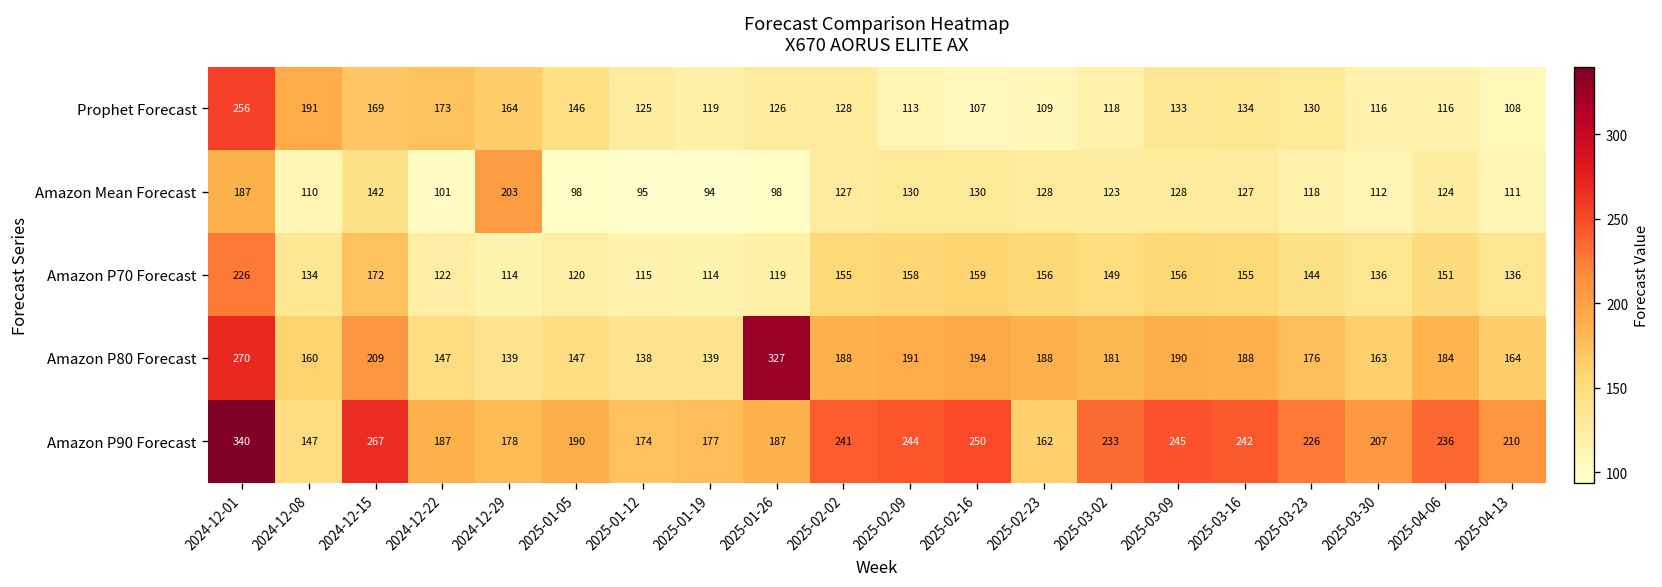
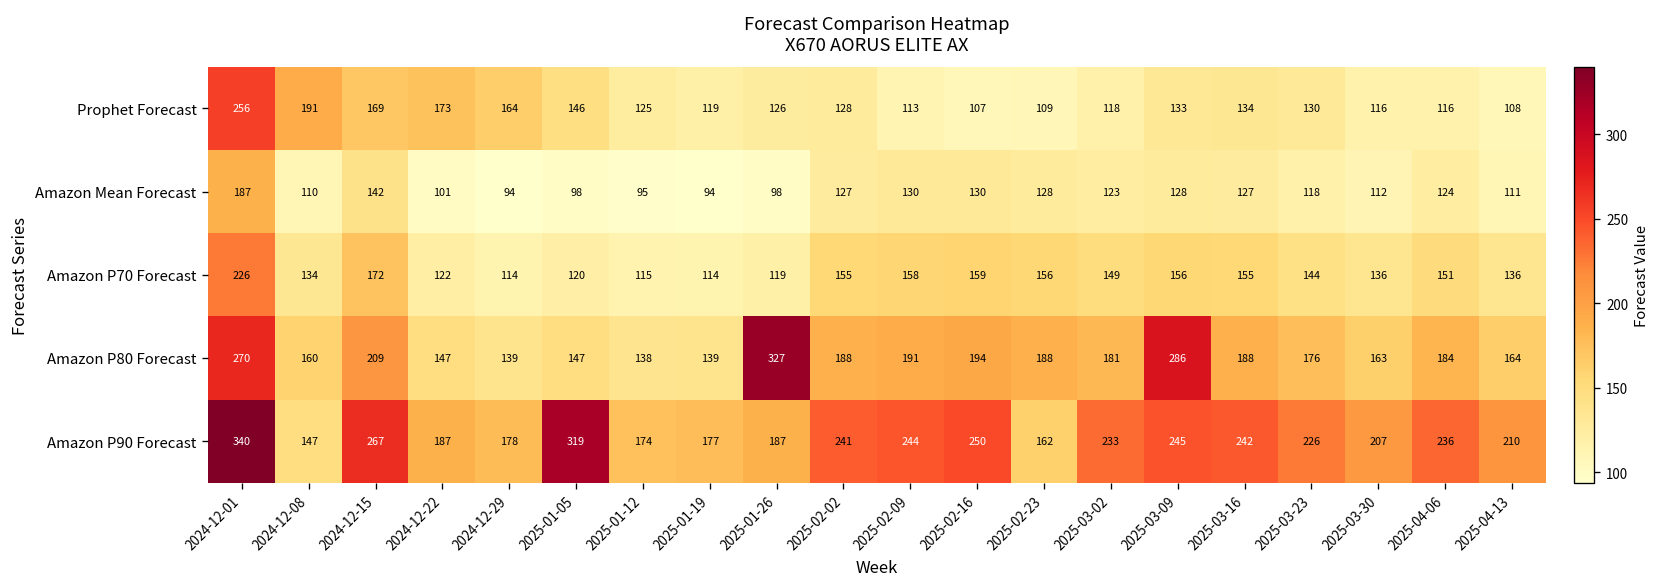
  {
    "Prophet Forecast": {
      "2024-12-01": 256,
      "2024-12-08": 191,
      "2024-12-15": 169,
      "2024-12-22": 173,
      "2024-12-29": 164,
      "2025-01-05": 146,
      "2025-01-12": 125,
      "2025-01-19": 119,
      "2025-01-26": 126,
      "2025-02-02": 128,
      "2025-02-09": 113,
      "2025-02-16": 107,
      "2025-02-23": 109,
      "2025-03-02": 118,
      "2025-03-09": 133,
      "2025-03-16": 134,
      "2025-03-23": 130,
      "2025-03-30": 116,
      "2025-04-06": 116,
      "2025-04-13": 108
    },
    "Amazon Mean Forecast": {
      "2024-12-01": 187,
      "2024-12-08": 110,
      "2024-12-15": 142,
      "2024-12-22": 101,
-     "2024-12-29": 203,
+     "2024-12-29": 94,
      "2025-01-05": 98,
      "2025-01-12": 95,
      "2025-01-19": 94,
      "2025-01-26": 98,
      "2025-02-02": 127,
      "2025-02-09": 130,
      "2025-02-16": 130,
      "2025-02-23": 128,
      "2025-03-02": 123,
      "2025-03-09": 128,
      "2025-03-16": 127,
      "2025-03-23": 118,
      "2025-03-30": 112,
      "2025-04-06": 124,
      "2025-04-13": 111
    },
    "Amazon P70 Forecast": {
      "2024-12-01": 226,
      "2024-12-08": 134,
      "2024-12-15": 172,
      "2024-12-22": 122,
      "2024-12-29": 114,
      "2025-01-05": 120,
      "2025-01-12": 115,
      "2025-01-19": 114,
      "2025-01-26": 119,
      "2025-02-02": 155,
      "2025-02-09": 158,
      "2025-02-16": 159,
      "2025-02-23": 156,
      "2025-03-02": 149,
      "2025-03-09": 156,
      "2025-03-16": 155,
      "2025-03-23": 144,
      "2025-03-30": 136,
      "2025-04-06": 151,
      "2025-04-13": 136
    },
    "Amazon P80 Forecast": {
      "2024-12-01": 270,
      "2024-12-08": 160,
      "2024-12-15": 209,
      "2024-12-22": 147,
      "2024-12-29": 139,
      "2025-01-05": 147,
      "2025-01-12": 138,
      "2025-01-19": 139,
      "2025-01-26": 327,
      "2025-02-02": 188,
      "2025-02-09": 191,
      "2025-02-16": 194,
      "2025-02-23": 188,
      "2025-03-02": 181,
-     "2025-03-09": 190,
+     "2025-03-09": 286,
      "2025-03-16": 188,
      "2025-03-23": 176,
      "2025-03-30": 163,
      "2025-04-06": 184,
      "2025-04-13": 164
    },
    "Amazon P90 Forecast": {
      "2024-12-01": 340,
      "2024-12-08": 147,
      "2024-12-15": 267,
      "2024-12-22": 187,
      "2024-12-29": 178,
-     "2025-01-05": 190,
+     "2025-01-05": 319,
      "2025-01-12": 174,
      "2025-01-19": 177,
      "2025-01-26": 187,
      "2025-02-02": 241,
      "2025-02-09": 244,
      "2025-02-16": 250,
      "2025-02-23": 162,
      "2025-03-02": 233,
      "2025-03-09": 245,
      "2025-03-16": 242,
      "2025-03-23": 226,
      "2025-03-30": 207,
      "2025-04-06": 236,
      "2025-04-13": 210
    }
  }
